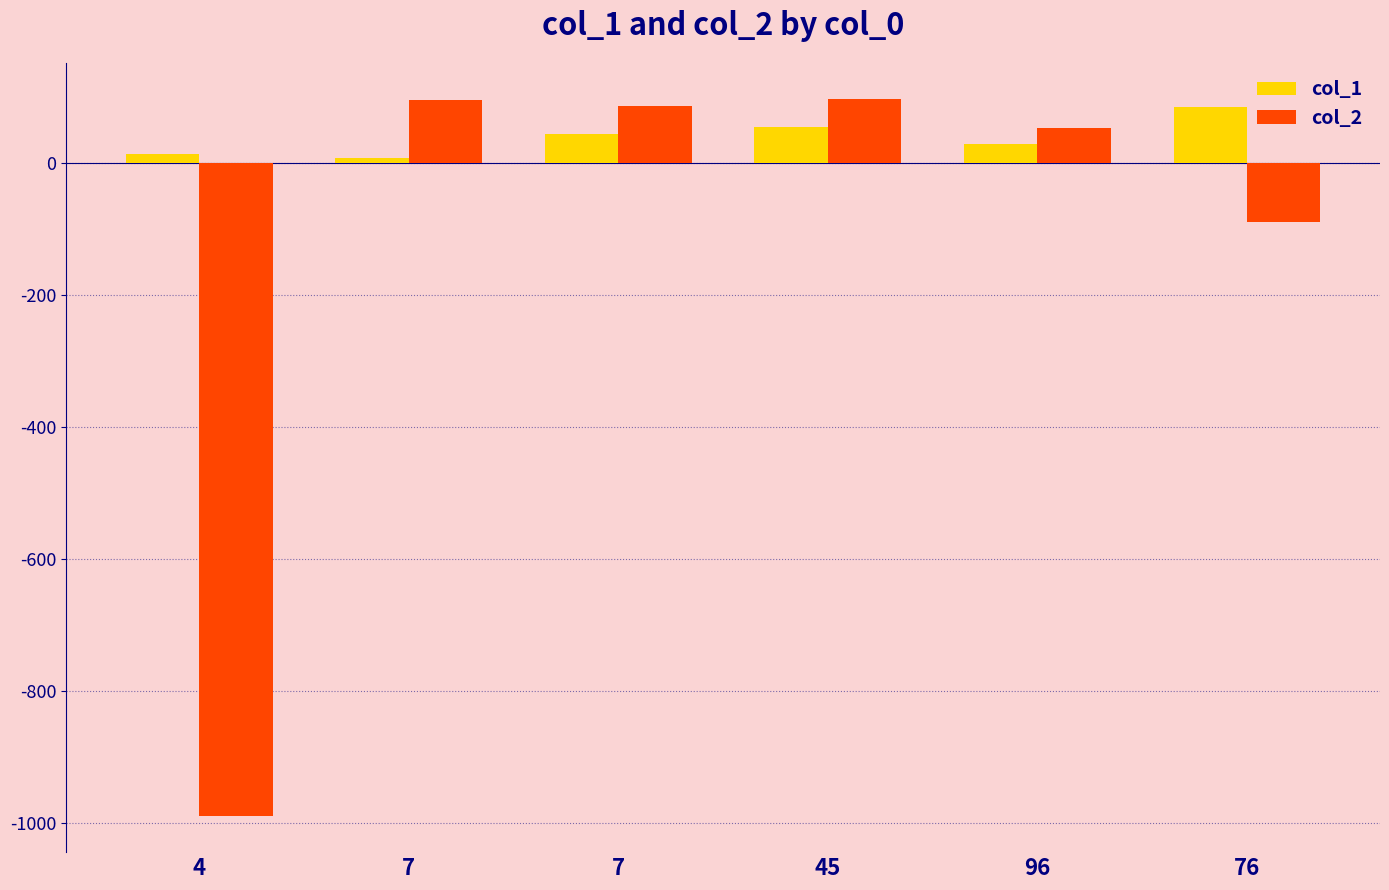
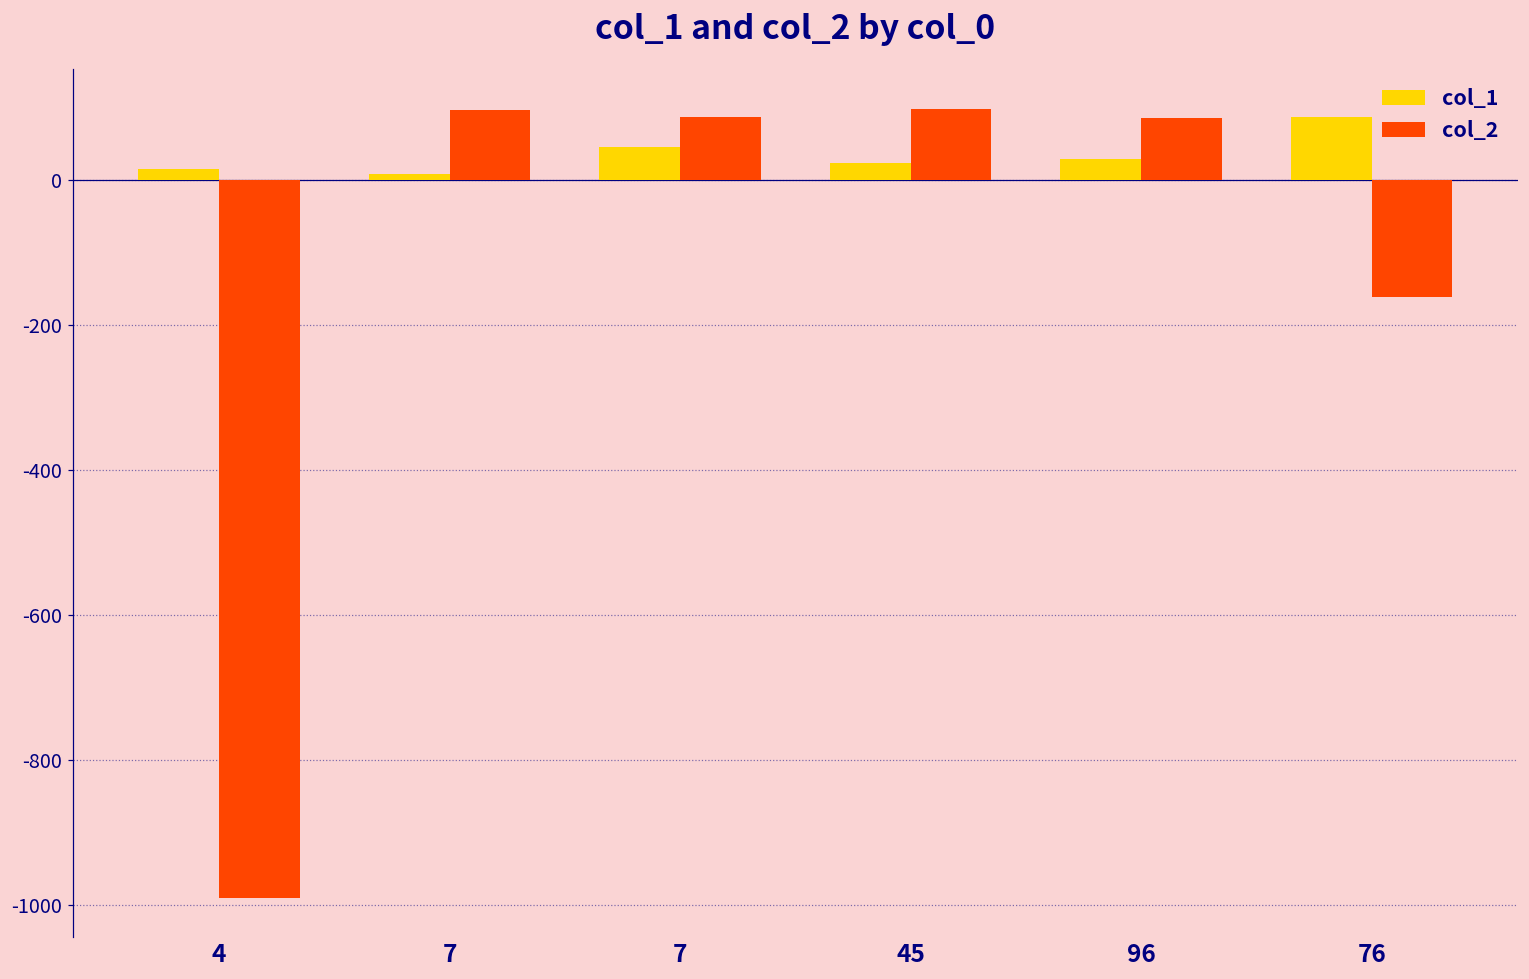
  {
    "col_1": {
      "4": 10,
-     "45": 60,
+     "45": 20,
      "96": 30,
      "76": 90
    },
    "col_2": {
      "4": -990,
      "45": 100,
-     "96": 50,
-     "76": -90
+     "96": 90,
+     "76": -160
    }
  }
